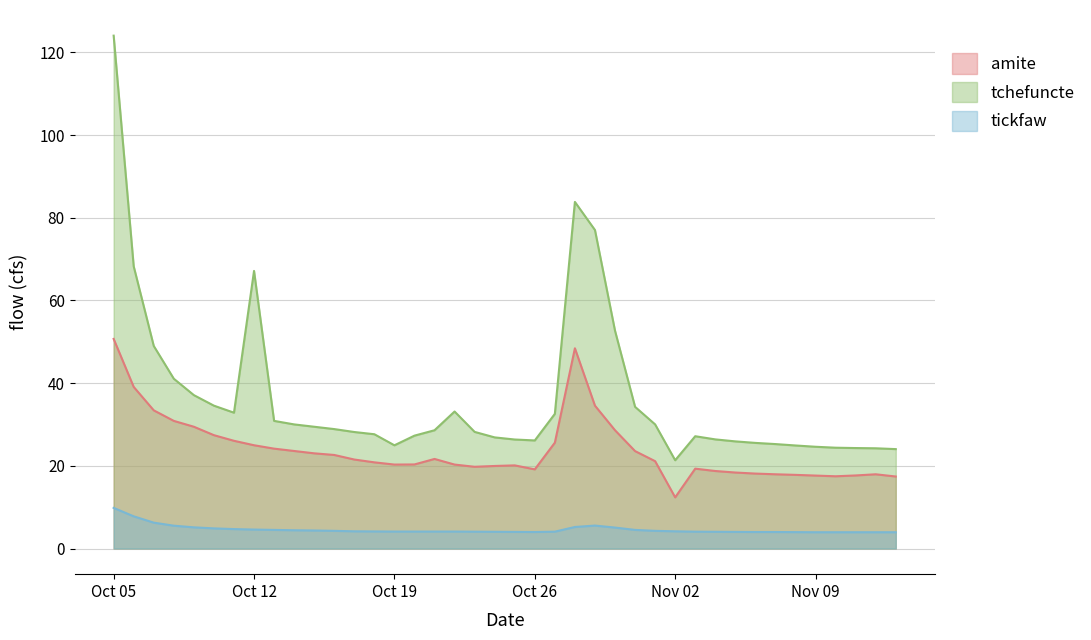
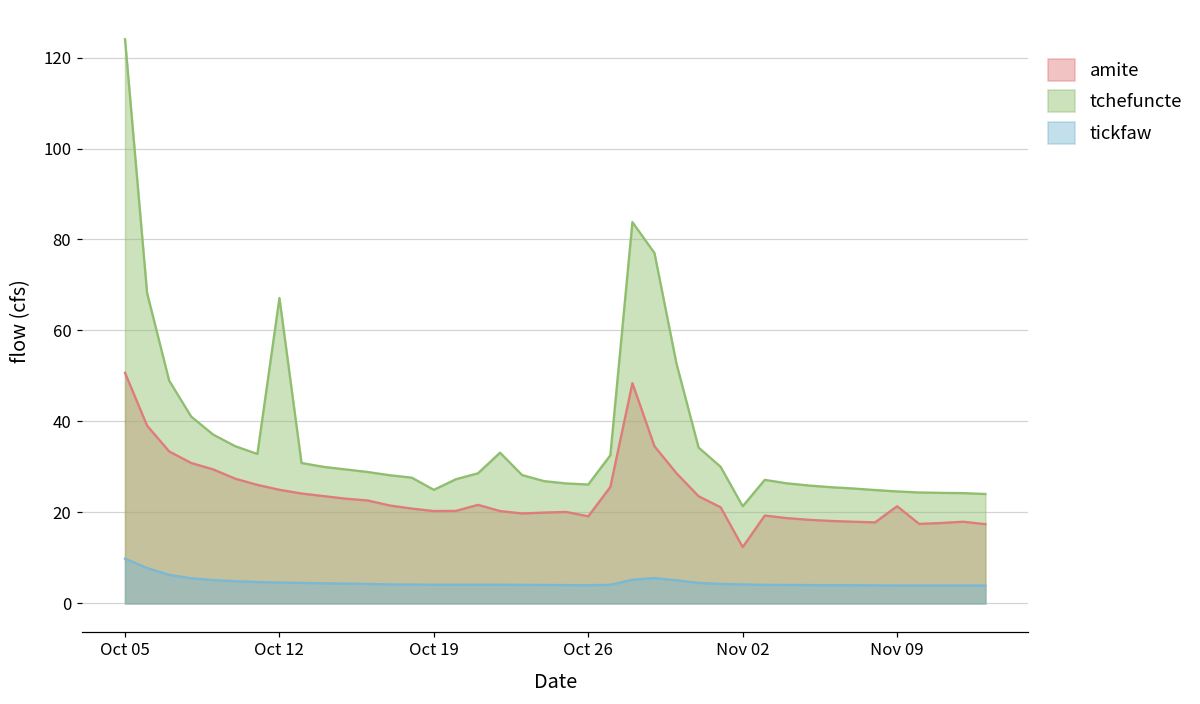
  {
    "amite": {
      "Oct 05": 51,
      "Oct 12": 25,
      "Oct 19": 20,
      "Oct 26": 19,
      "Nov 02": 12,
-     "Nov 09": 18
+     "Nov 09": 21
    },
    "tchefuncte": {
      "Oct 05": 124,
      "Oct 12": 67,
      "Oct 19": 25,
      "Oct 26": 26,
      "Nov 02": 21,
      "Nov 09": 25
    },
    "tickfaw": {
      "Oct 05": 10,
      "Oct 12": 5,
      "Oct 19": 4,
      "Oct 26": 4,
      "Nov 02": 4,
      "Nov 09": 4
    }
  }
